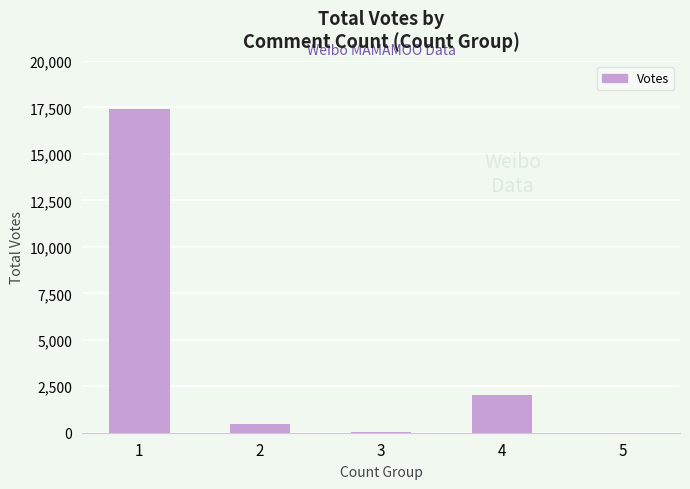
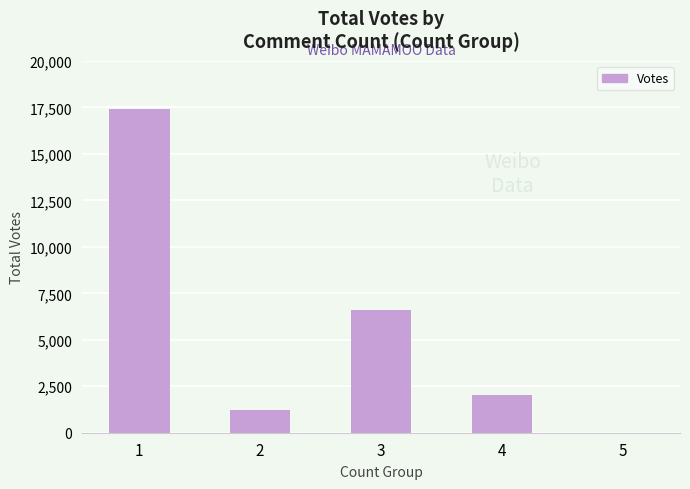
  {
    "1": "17,400",
-   "2": "500",
-   "3": "0",
+   "2": "1,200",
+   "3": "6,600",
    "4": "2,000"
  }
